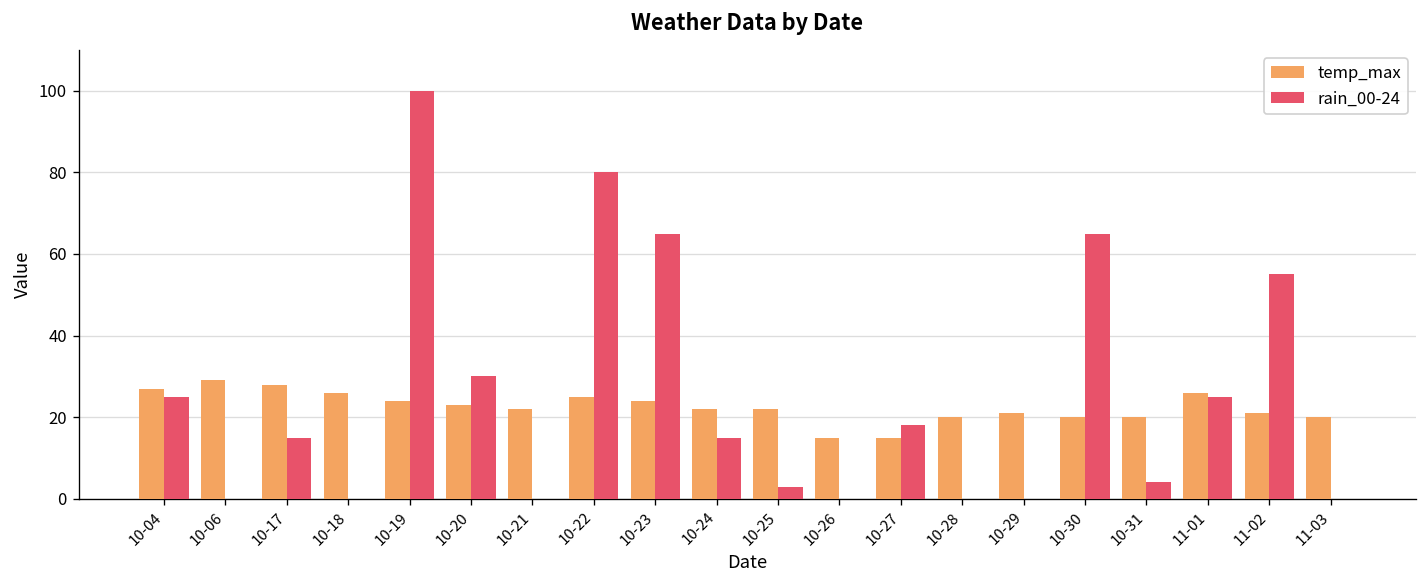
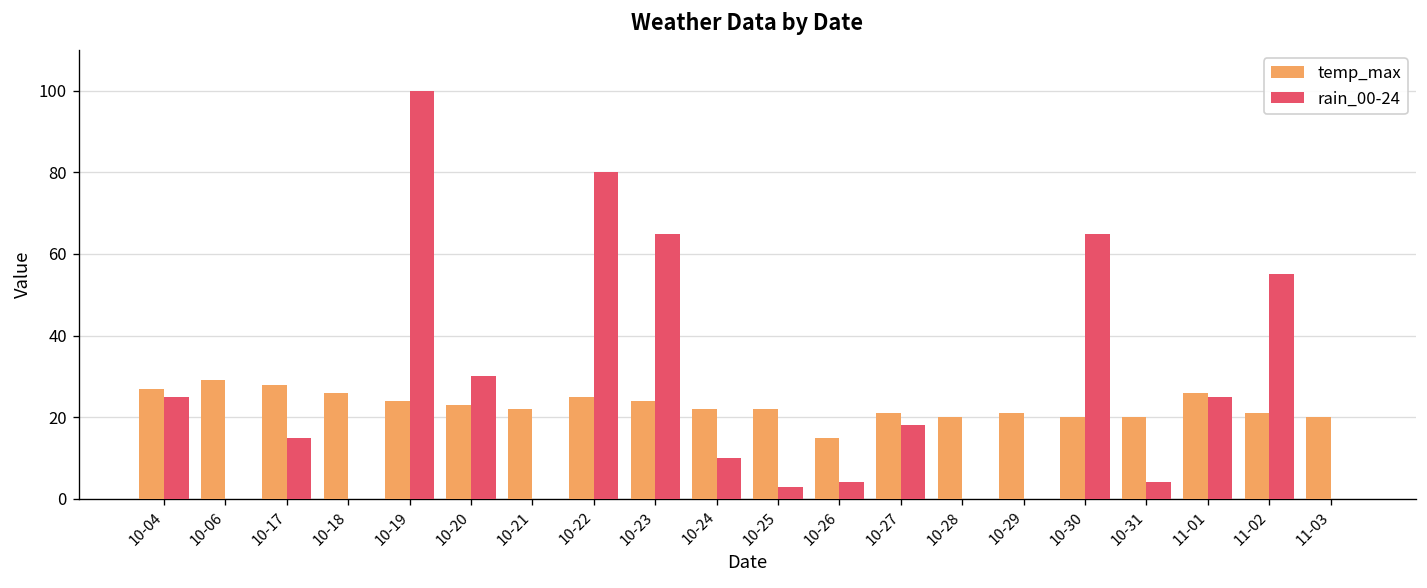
  {
    "temp_max": {
      "10-04": 27,
      "10-06": 29,
      "10-17": 28,
      "10-18": 26,
      "10-19": 24,
      "10-20": 23,
      "10-21": 22,
      "10-22": 25,
      "10-23": 24,
      "10-24": 22,
      "10-25": 22,
      "10-26": 15,
-     "10-27": 15,
+     "10-27": 21,
      "10-28": 20,
      "10-29": 21,
      "10-30": 20,
      "10-31": 20,
      "11-01": 26,
      "11-02": 21,
      "11-03": 20
    },
    "rain_00-24": {
      "10-04": 25,
      "10-06": 0,
      "10-17": 15,
      "10-18": 0,
      "10-19": 100,
      "10-20": 30,
      "10-21": 0,
      "10-22": 80,
      "10-23": 65,
-     "10-24": 15,
+     "10-24": 10,
      "10-25": 3,
-     "10-26": 0,
+     "10-26": 4,
      "10-27": 18,
      "10-28": 0,
      "10-29": 0,
      "10-30": 65,
      "10-31": 4,
      "11-01": 25,
      "11-02": 55,
      "11-03": 0
    }
  }
